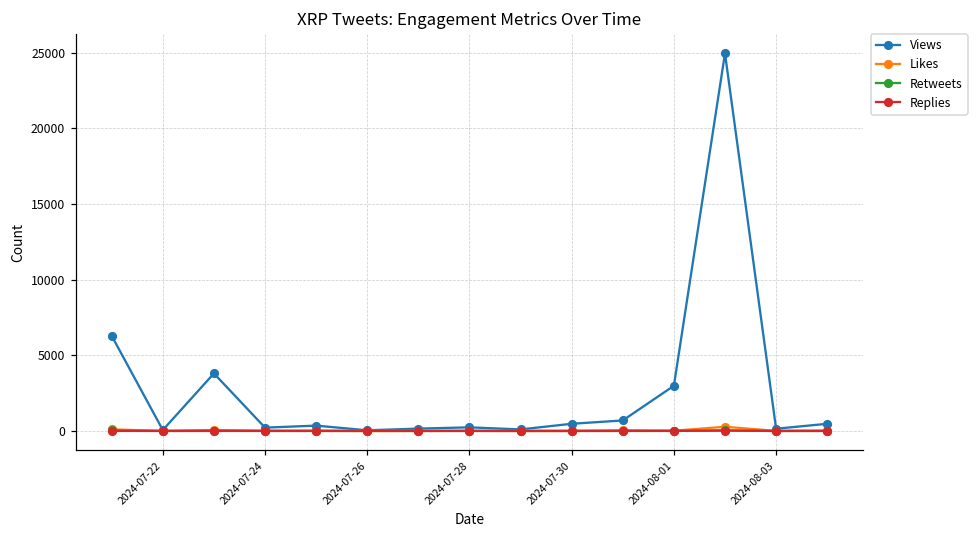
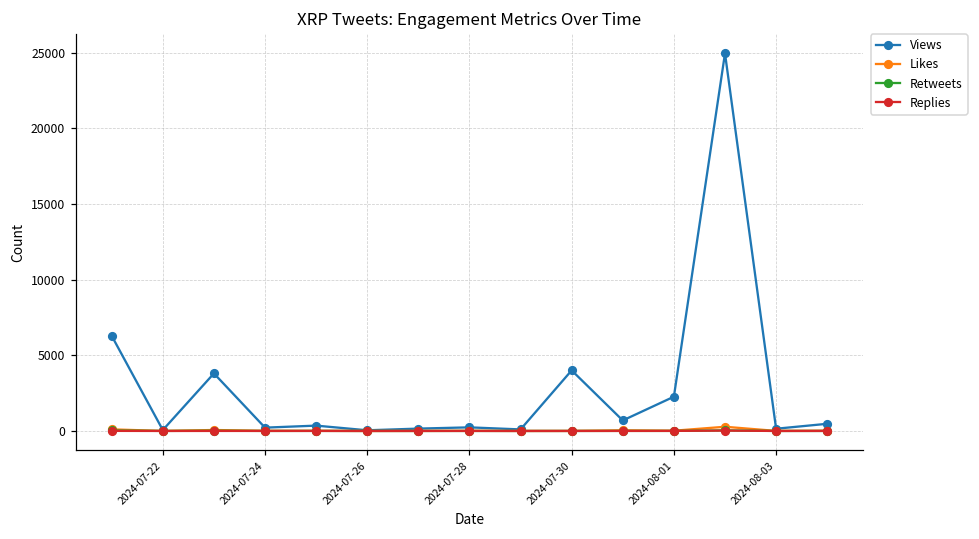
  {
    "Views": {
      "2024-07-24": 200,
      "2024-07-28": 200,
-     "2024-07-30": 500,
-     "2024-08-01": 3000
+     "2024-07-30": 4000,
+     "2024-08-01": 2300
    }
  }
